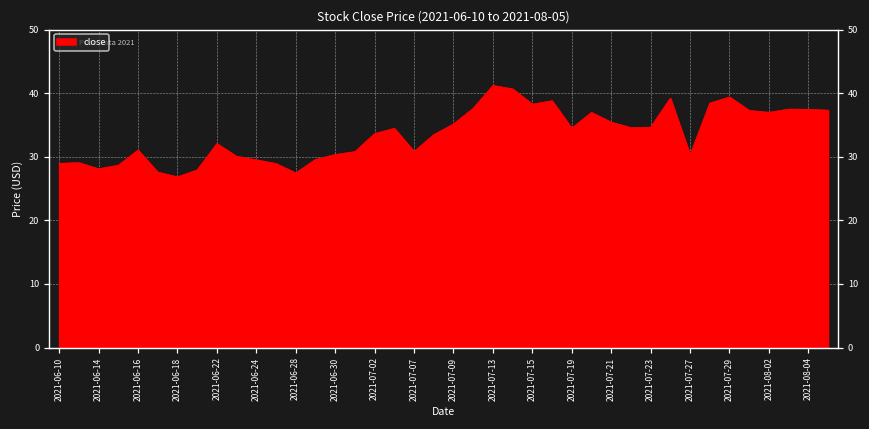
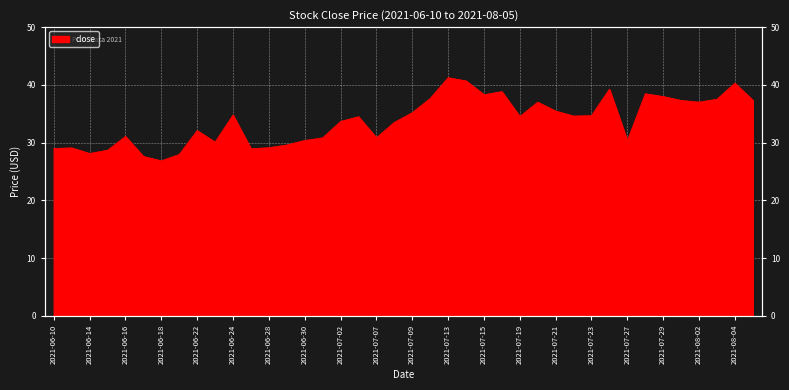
  {
    "2021-06-10": 29,
    "2021-06-14": 28,
    "2021-06-16": 31,
    "2021-06-18": 27,
    "2021-06-22": 32,
-   "2021-06-24": 30,
-   "2021-06-28": 27,
+   "2021-06-24": 35,
+   "2021-06-28": 29,
    "2021-06-30": 30,
    "2021-07-02": 34,
    "2021-07-07": 31,
    "2021-07-09": 35,
    "2021-07-13": 41,
    "2021-07-15": 38,
    "2021-07-19": 35,
    "2021-07-21": 35,
    "2021-07-23": 35,
    "2021-07-27": 30,
-   "2021-07-29": 39,
+   "2021-07-29": 38,
    "2021-08-02": 37,
-   "2021-08-04": 38
+   "2021-08-04": 40
  }
